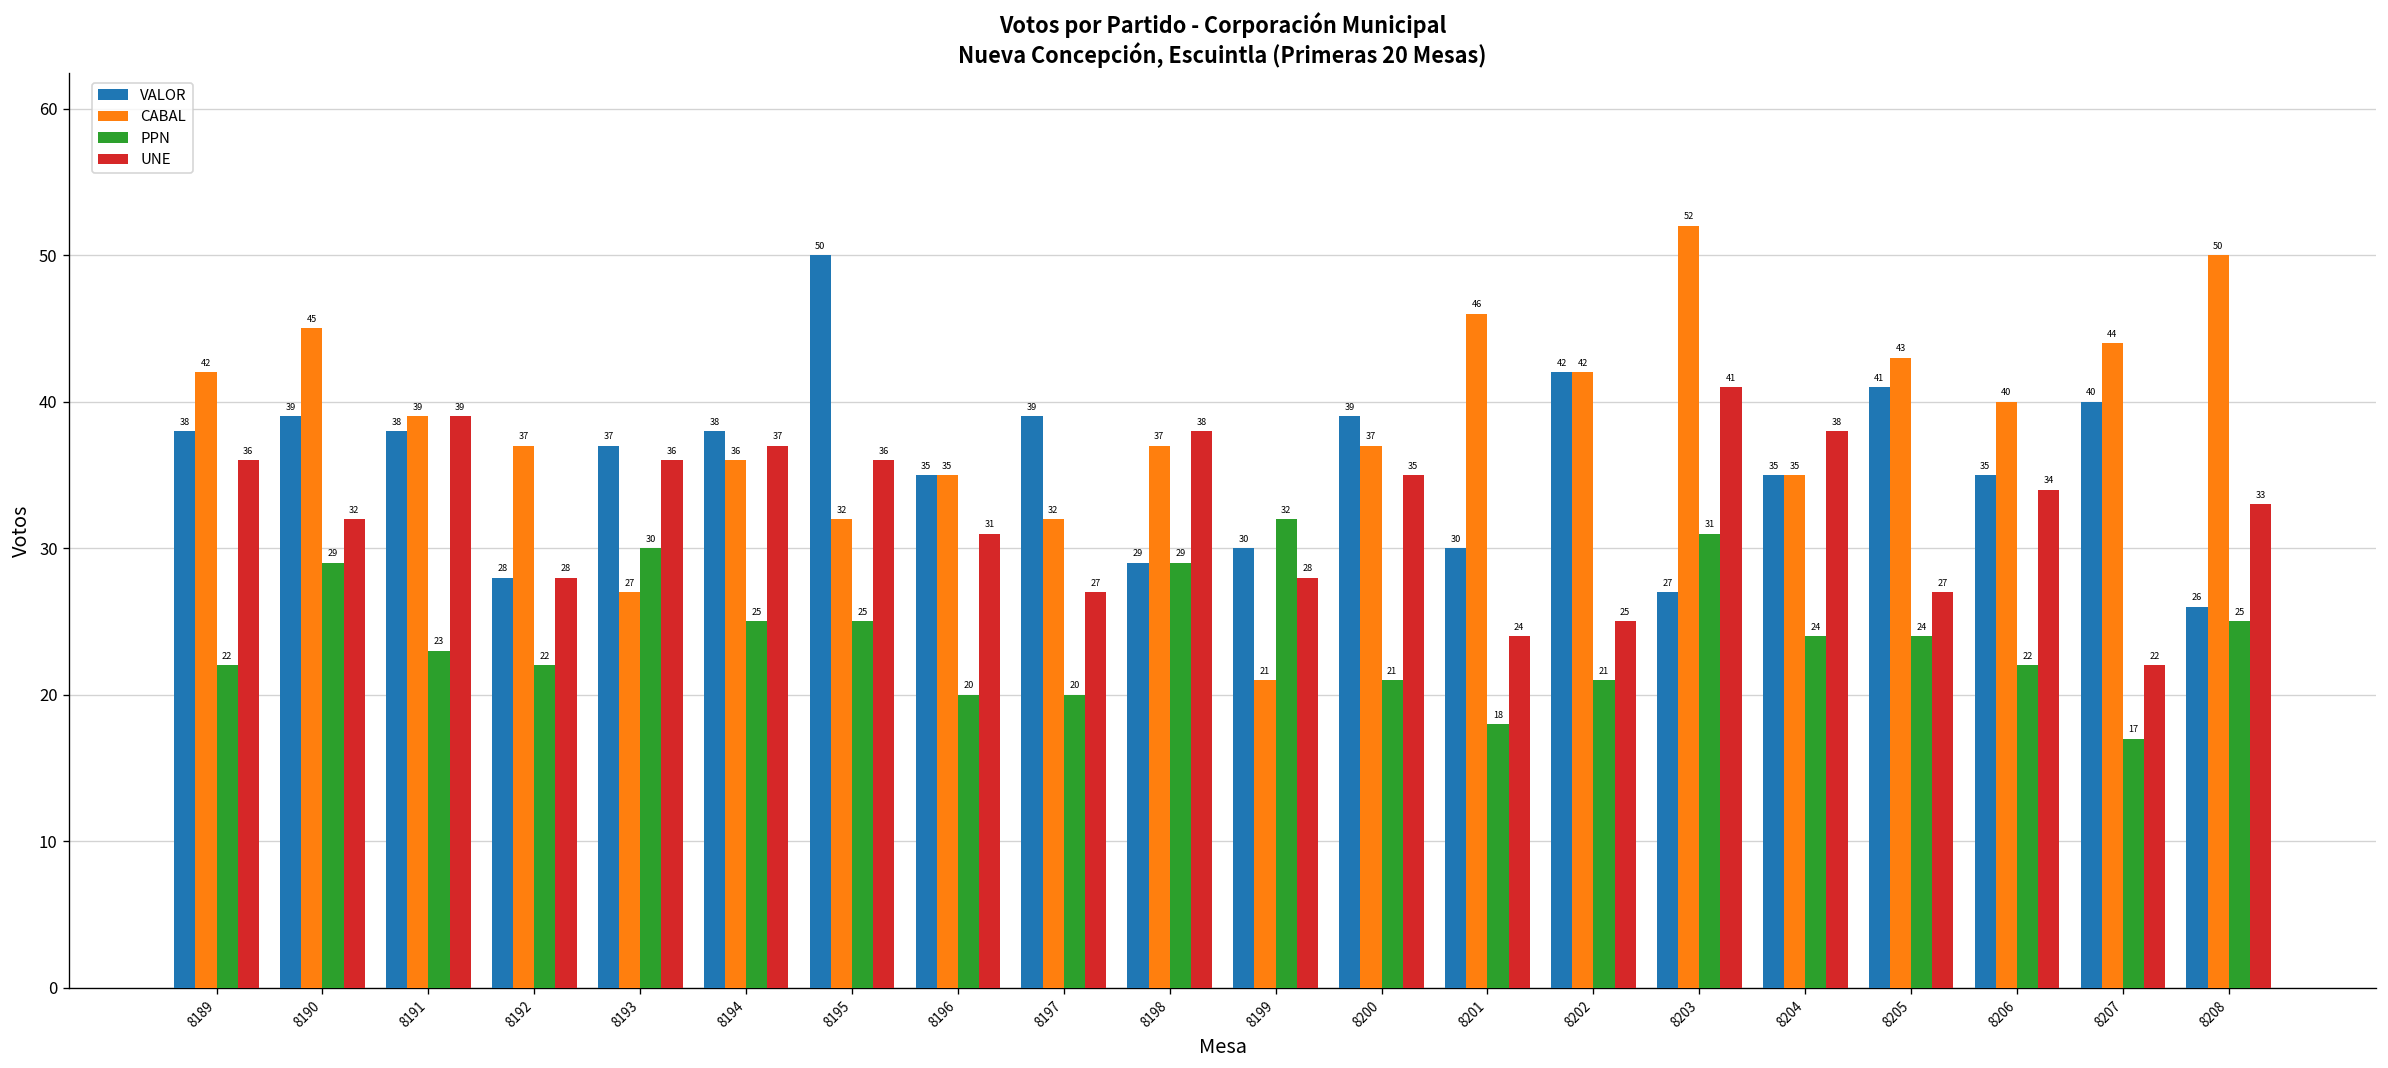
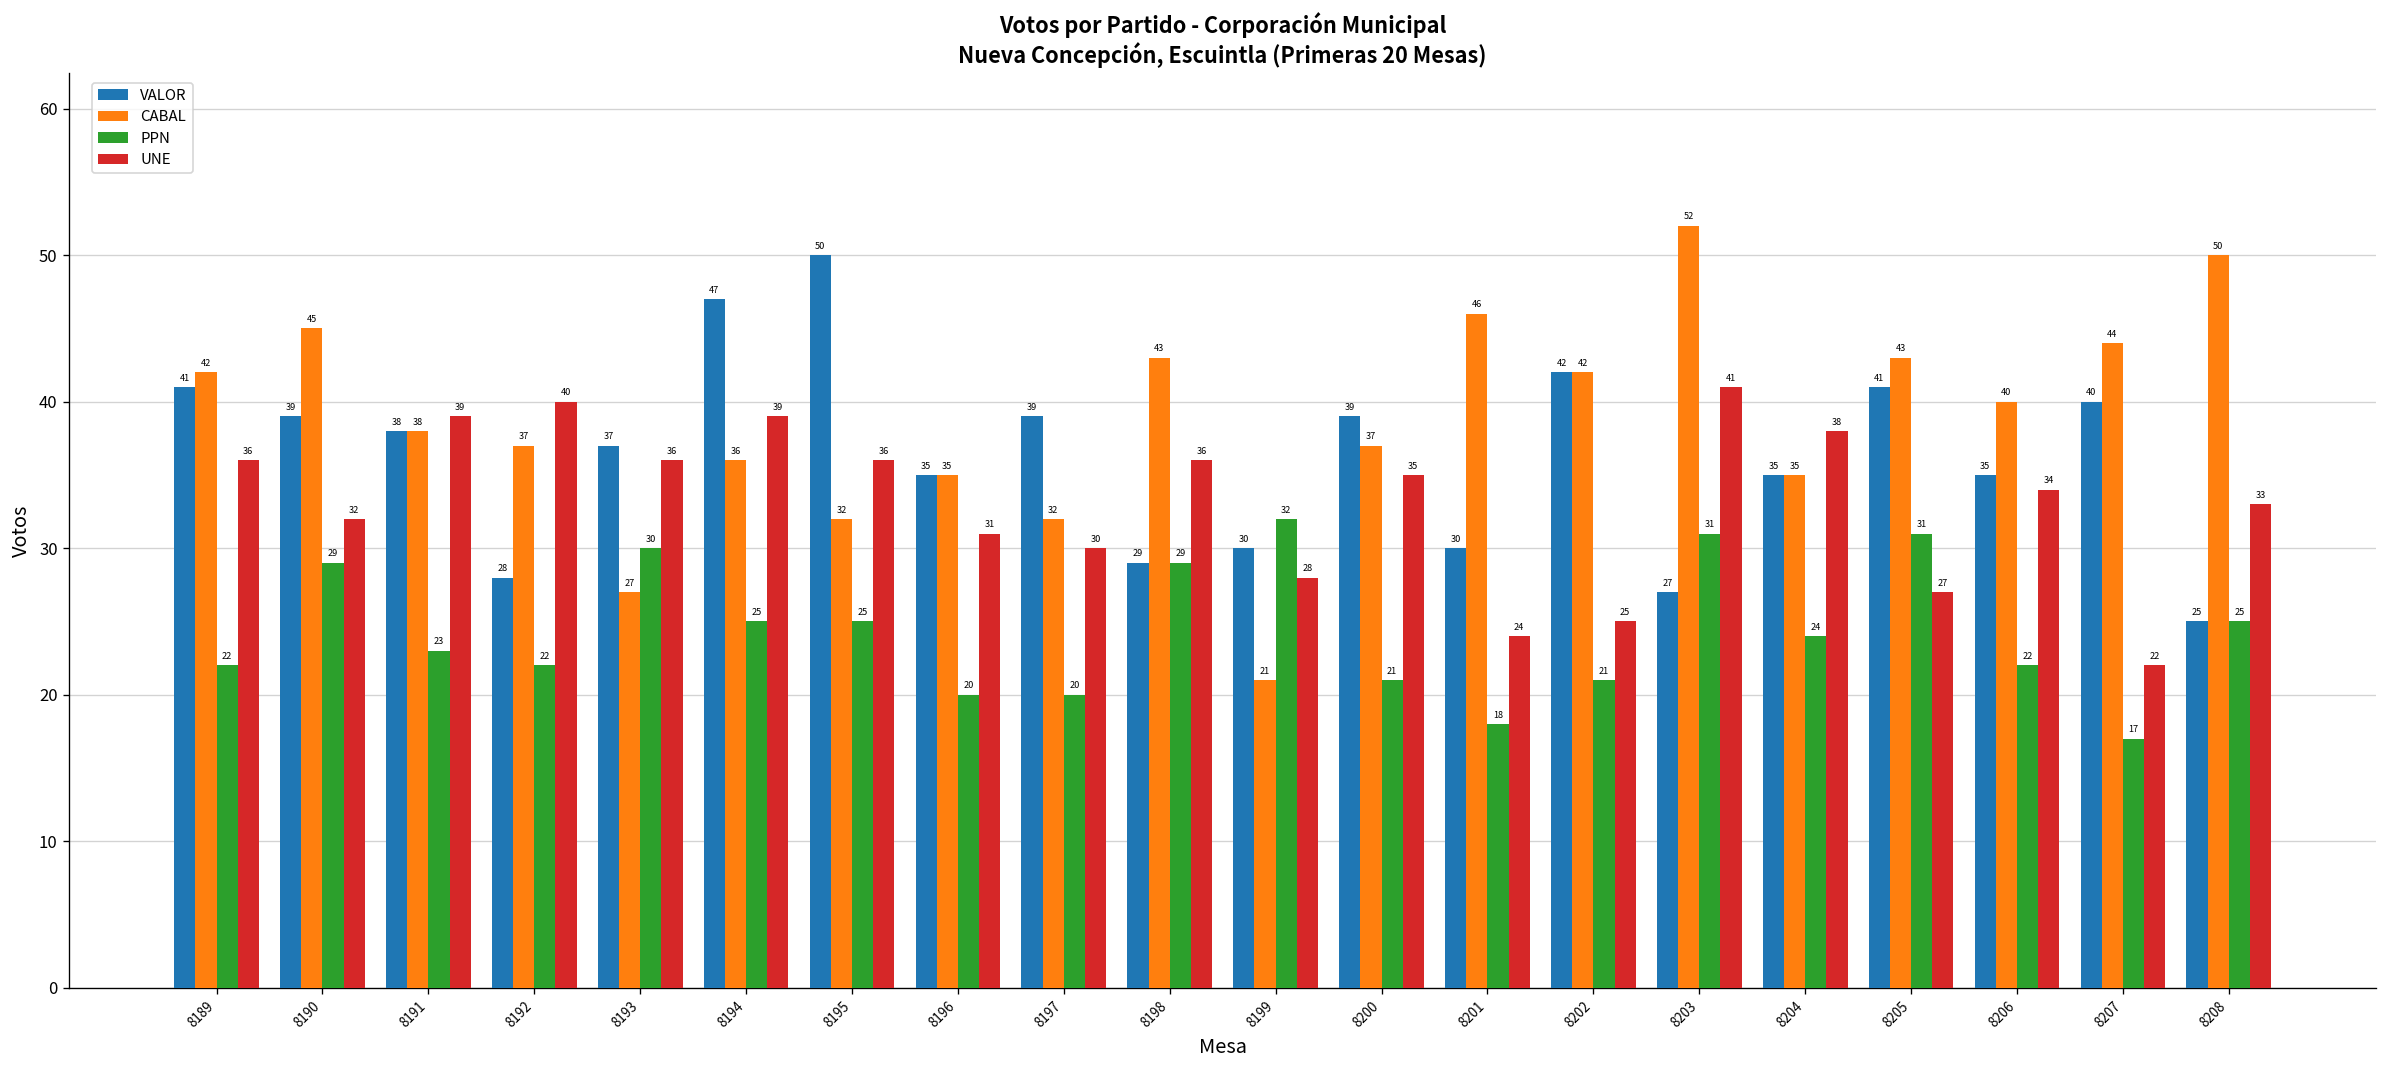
  {
    "VALOR": {
-     "8189": 38,
+     "8189": 41,
      "8190": 39,
      "8191": 38,
      "8192": 28,
      "8193": 37,
-     "8194": 38,
+     "8194": 47,
      "8195": 50,
      "8196": 35,
      "8197": 39,
      "8198": 29,
      "8199": 30,
      "8200": 39,
      "8201": 30,
      "8202": 42,
      "8203": 27,
      "8204": 35,
      "8205": 41,
      "8206": 35,
      "8207": 40,
-     "8208": 26
+     "8208": 25
    },
    "CABAL": {
      "8189": 42,
      "8190": 45,
-     "8191": 39,
+     "8191": 38,
      "8192": 37,
      "8193": 27,
      "8194": 36,
      "8195": 32,
      "8196": 35,
      "8197": 32,
-     "8198": 37,
+     "8198": 43,
      "8199": 21,
      "8200": 37,
      "8201": 46,
      "8202": 42,
      "8203": 52,
      "8204": 35,
      "8205": 43,
      "8206": 40,
      "8207": 44,
      "8208": 50
    },
    "PPN": {
      "8189": 22,
      "8190": 29,
      "8191": 23,
      "8192": 22,
      "8193": 30,
      "8194": 25,
      "8195": 25,
      "8196": 20,
      "8197": 20,
      "8198": 29,
      "8199": 32,
      "8200": 21,
      "8201": 18,
      "8202": 21,
      "8203": 31,
      "8204": 24,
-     "8205": 24,
+     "8205": 31,
      "8206": 22,
      "8207": 17,
      "8208": 25
    },
    "UNE": {
      "8189": 36,
      "8190": 32,
      "8191": 39,
-     "8192": 28,
+     "8192": 40,
      "8193": 36,
-     "8194": 37,
+     "8194": 39,
      "8195": 36,
      "8196": 31,
-     "8197": 27,
-     "8198": 38,
+     "8197": 30,
+     "8198": 36,
      "8199": 28,
      "8200": 35,
      "8201": 24,
      "8202": 25,
      "8203": 41,
      "8204": 38,
      "8205": 27,
      "8206": 34,
      "8207": 22,
      "8208": 33
    }
  }
